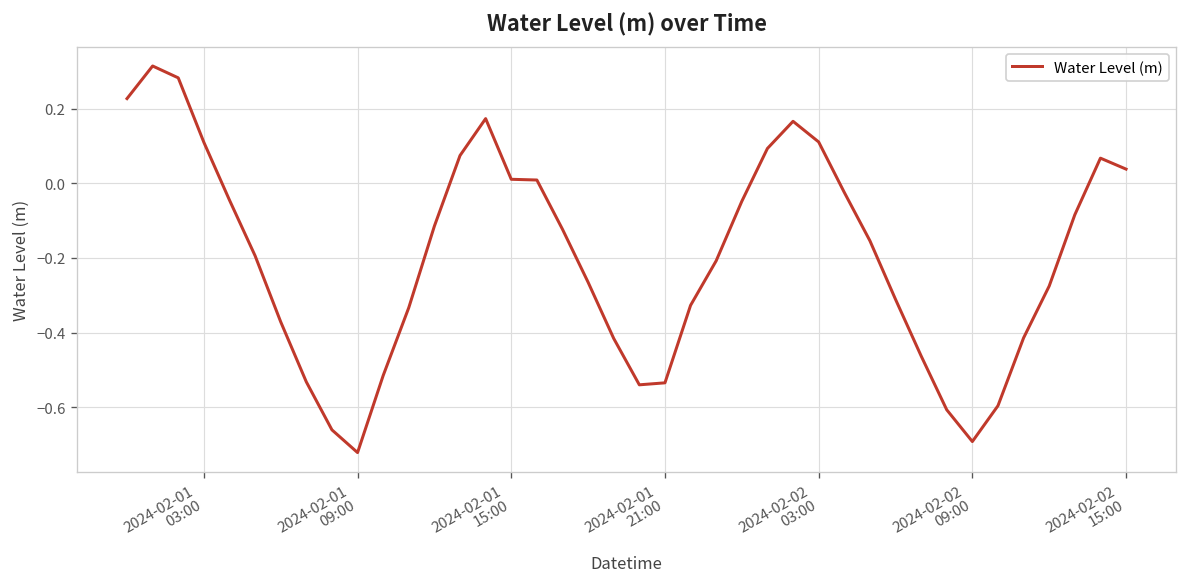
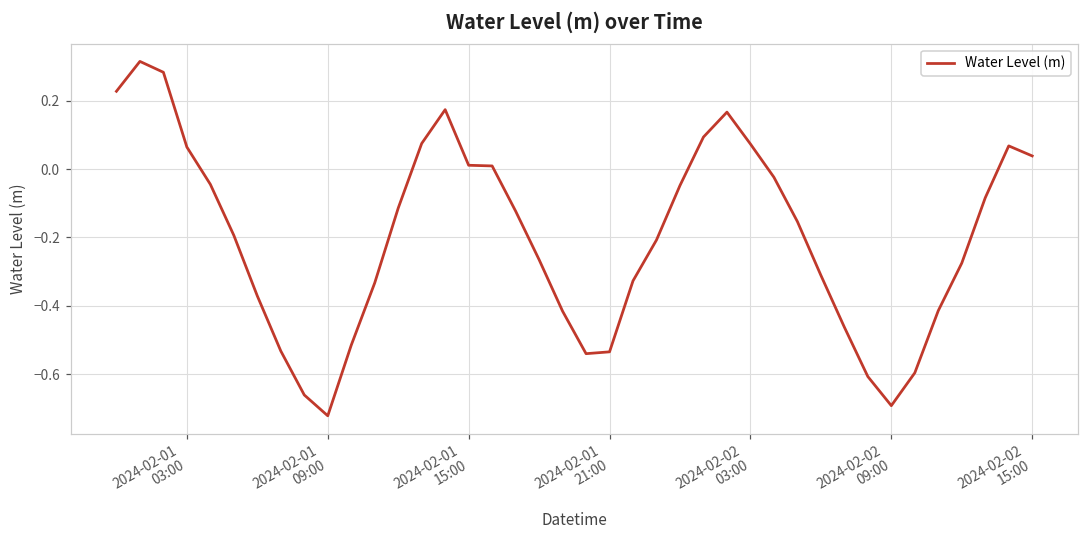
  {
-   "2024-02-01 03:00": 0.11,
+   "2024-02-01 03:00": 0.06,
    "2024-02-01 09:00": -0.72,
    "2024-02-01 15:00": 0.01,
    "2024-02-01 21:00": -0.53,
-   "2024-02-02 03:00": 0.11,
+   "2024-02-02 03:00": 0.07,
    "2024-02-02 09:00": -0.69,
    "2024-02-02 15:00": 0.04
  }
